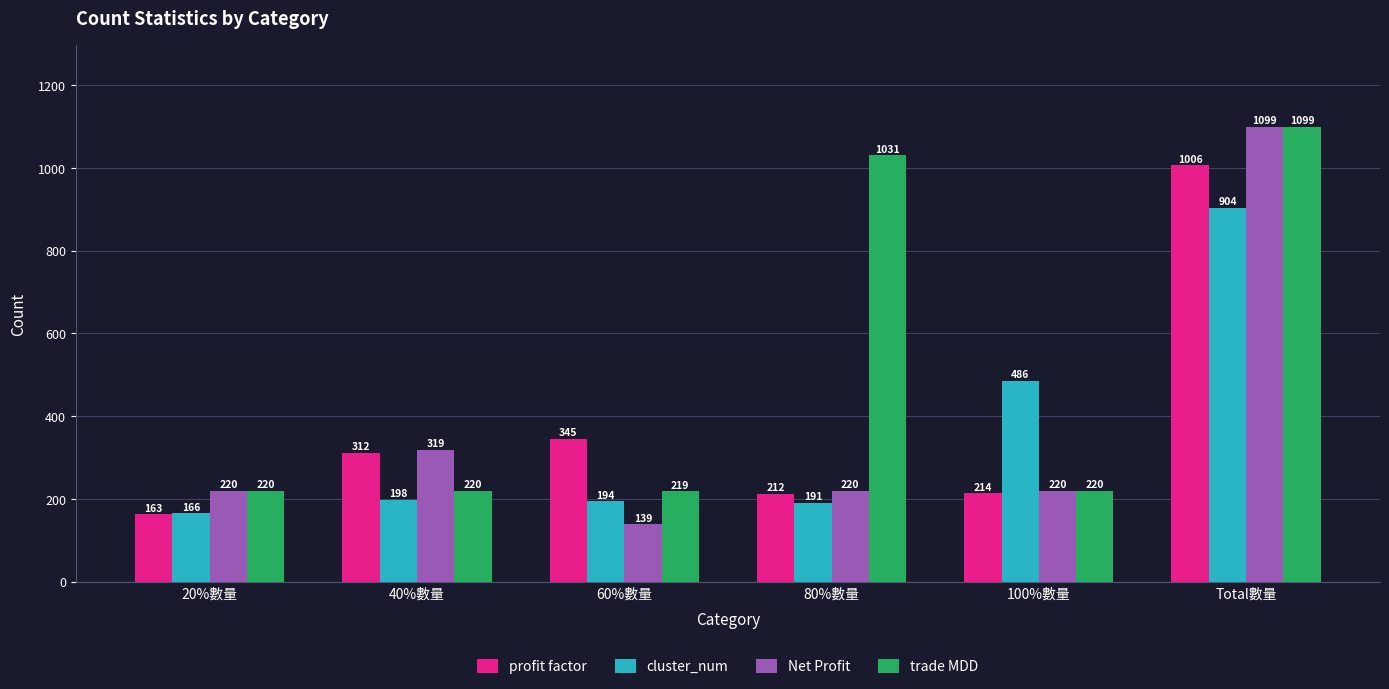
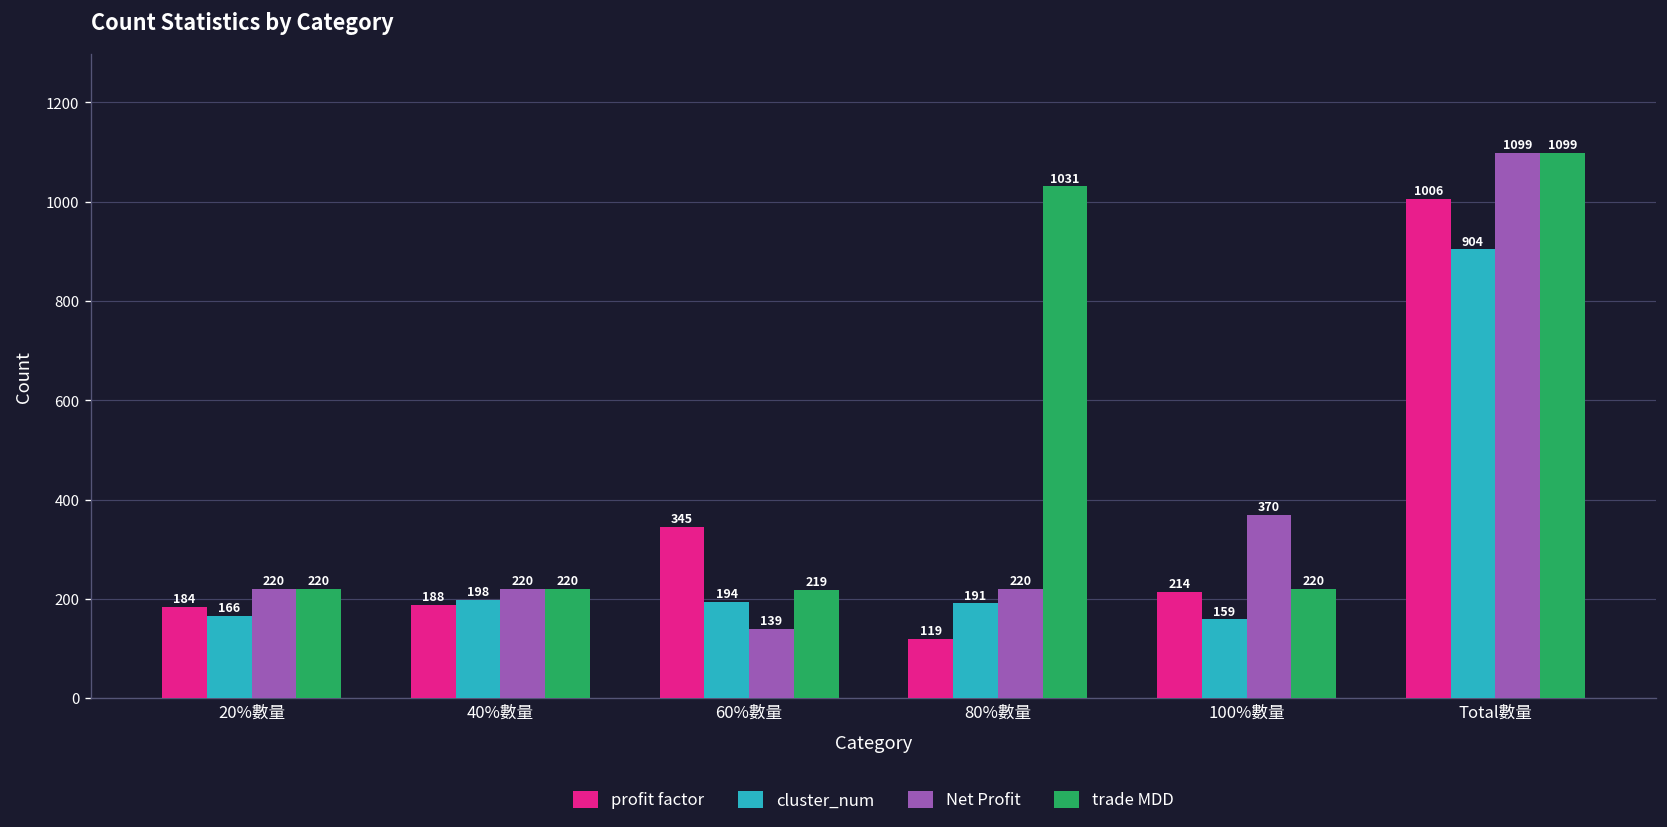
  {
    "profit factor": {
-     "20%數量": 163,
-     "40%數量": 312,
+     "20%數量": 184,
+     "40%數量": 188,
      "60%數量": 345,
-     "80%數量": 212,
+     "80%數量": 119,
      "100%數量": 214,
      "Total數量": 1006
    },
    "cluster_num": {
      "20%數量": 166,
      "40%數量": 198,
      "60%數量": 194,
      "80%數量": 191,
-     "100%數量": 486,
+     "100%數量": 159,
      "Total數量": 904
    },
    "Net Profit": {
      "20%數量": 220,
-     "40%數量": 319,
+     "40%數量": 220,
      "60%數量": 139,
      "80%數量": 220,
-     "100%數量": 220,
+     "100%數量": 370,
      "Total數量": 1099
    },
    "trade MDD": {
      "20%數量": 220,
      "40%數量": 220,
      "60%數量": 219,
      "80%數量": 1031,
      "100%數量": 220,
      "Total數量": 1099
    }
  }
